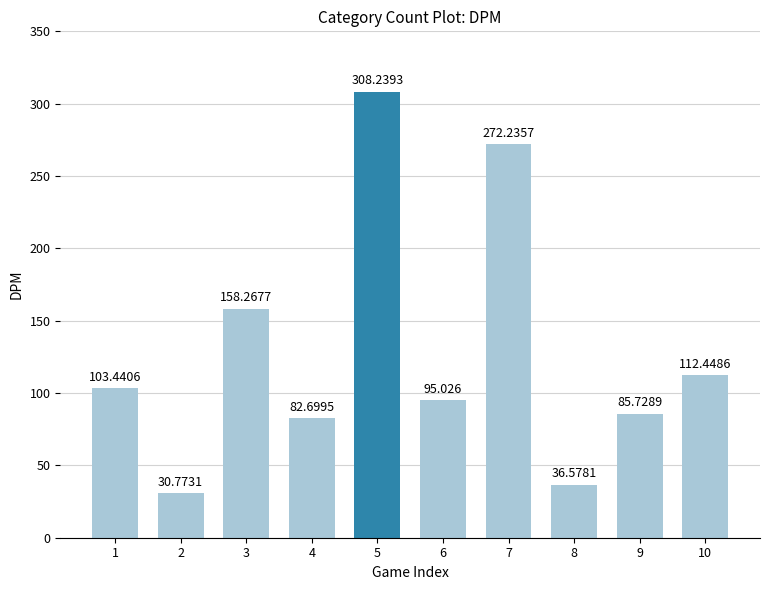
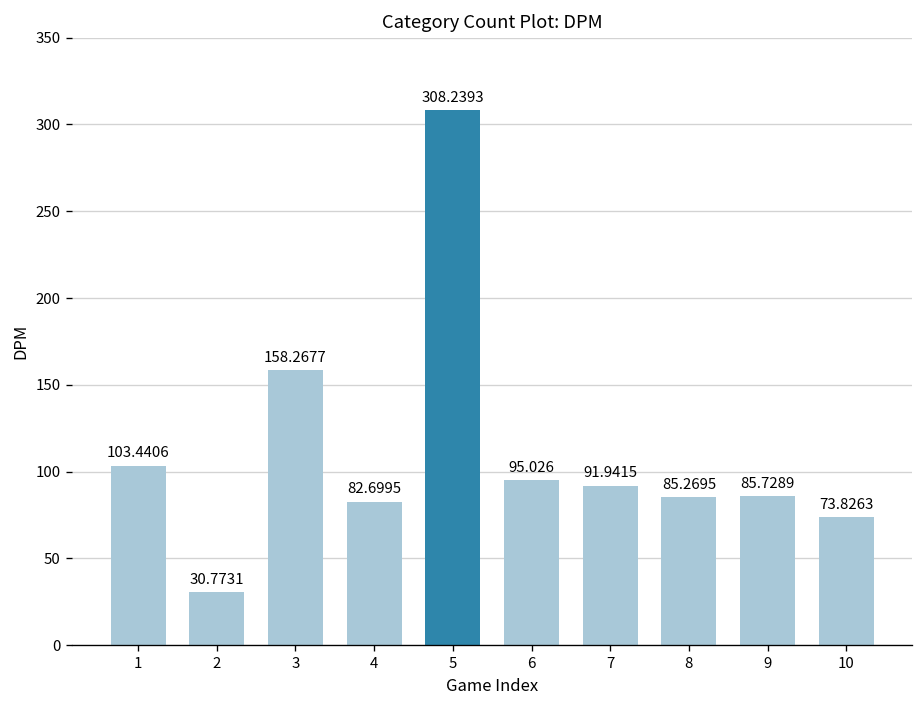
  {
    "1": 103.4406,
    "2": 30.7731,
    "3": 158.2677,
    "4": 82.6995,
    "5": 308.2393,
    "6": 95.026,
-   "7": 272.2357,
-   "8": 36.5781,
+   "7": 91.9415,
+   "8": 85.2695,
    "9": 85.7289,
-   "10": 112.4486
+   "10": 73.8263
  }
